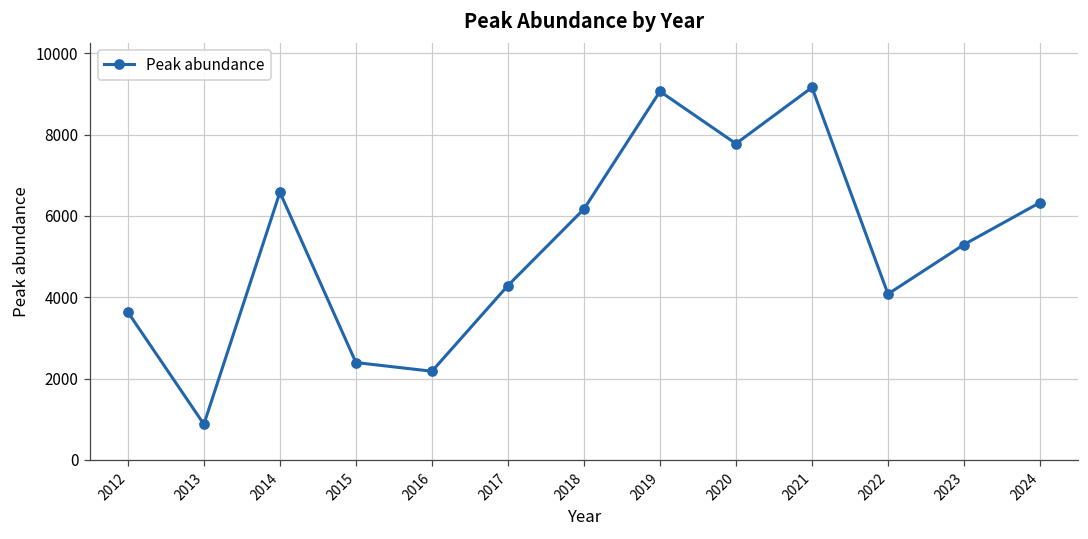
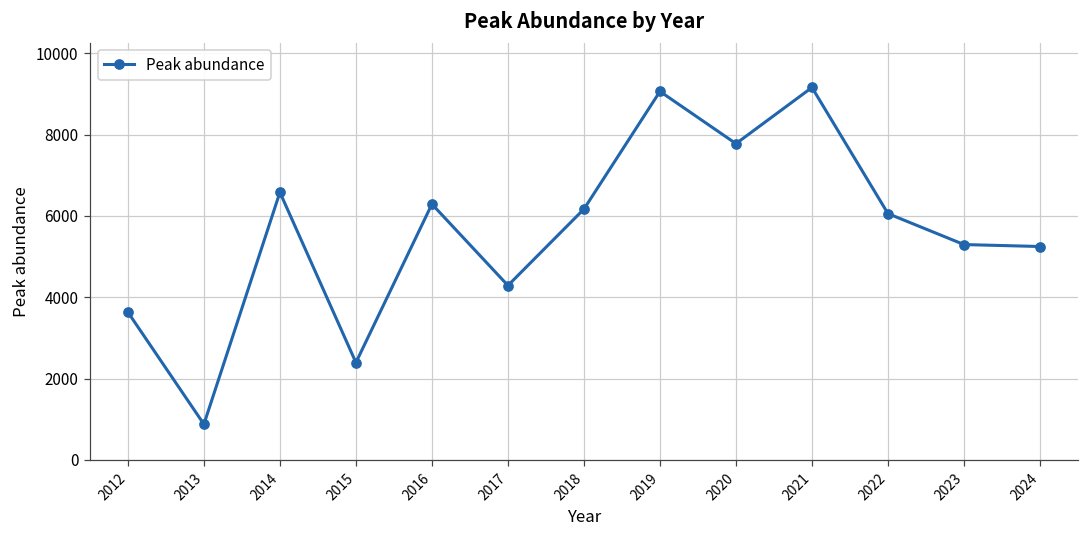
  {
    "2012": 3600,
    "2013": 900,
    "2014": 6600,
    "2015": 2400,
-   "2016": 2200,
+   "2016": 6300,
    "2017": 4300,
    "2018": 6200,
    "2019": 9100,
    "2020": 7800,
    "2021": 9200,
-   "2022": 4100,
+   "2022": 6100,
    "2023": 5300,
-   "2024": 6300
+   "2024": 5200
  }
